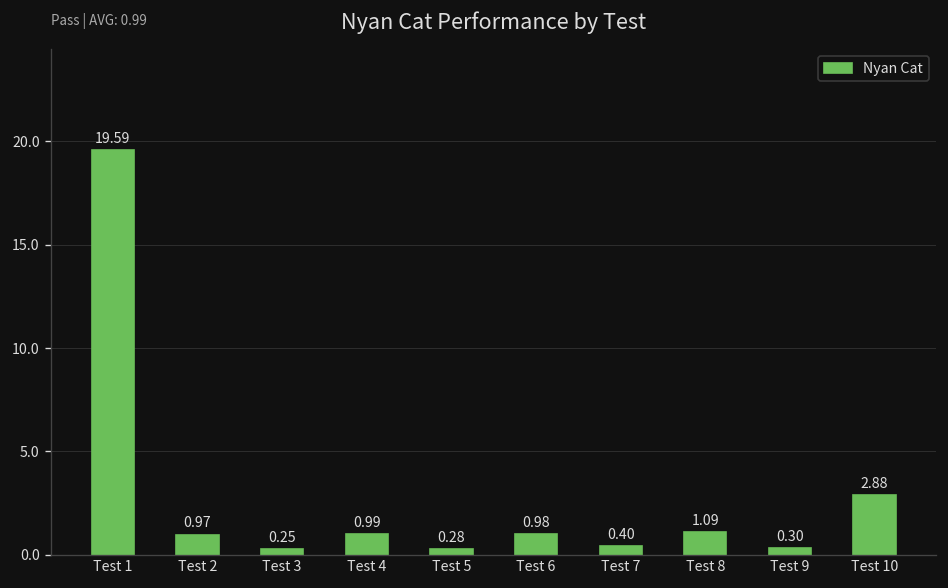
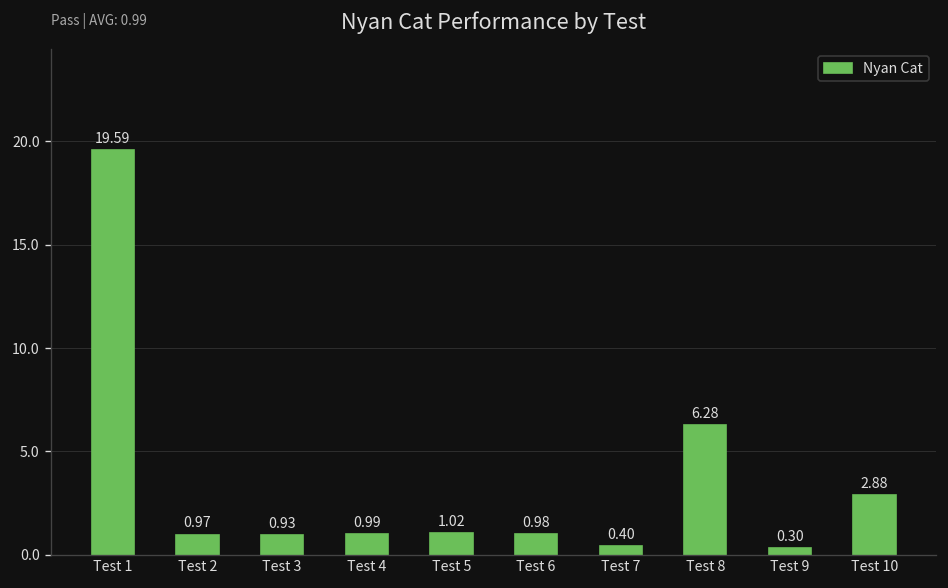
  {
    "Test 1": 19.59,
    "Test 2": 0.97,
-   "Test 3": 0.25,
+   "Test 3": 0.93,
    "Test 4": 0.99,
-   "Test 5": 0.28,
+   "Test 5": 1.02,
    "Test 6": 0.98,
    "Test 7": 0.40,
-   "Test 8": 1.09,
+   "Test 8": 6.28,
    "Test 9": 0.30,
    "Test 10": 2.88
  }
